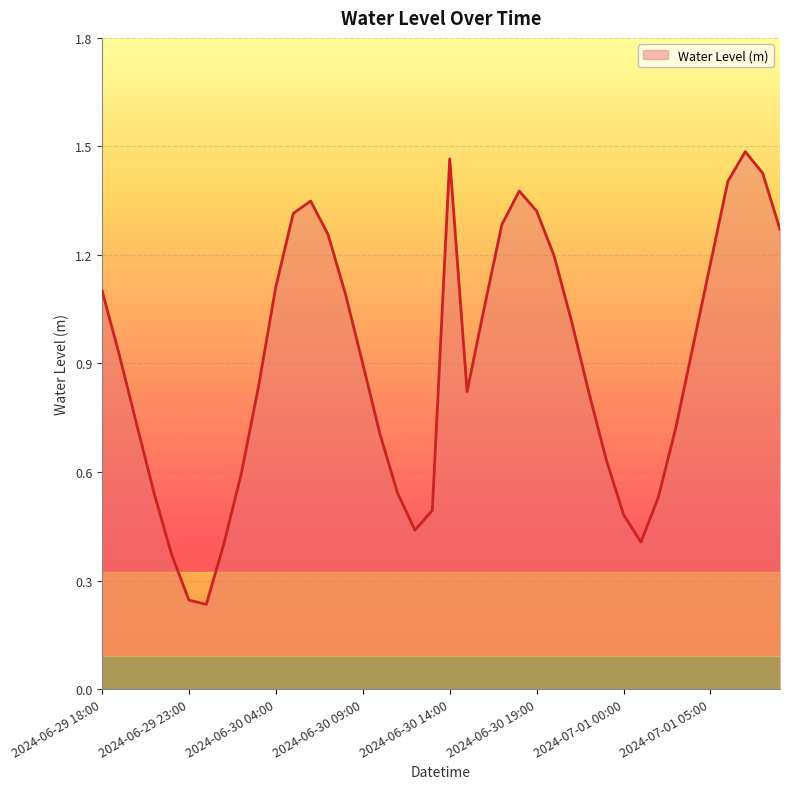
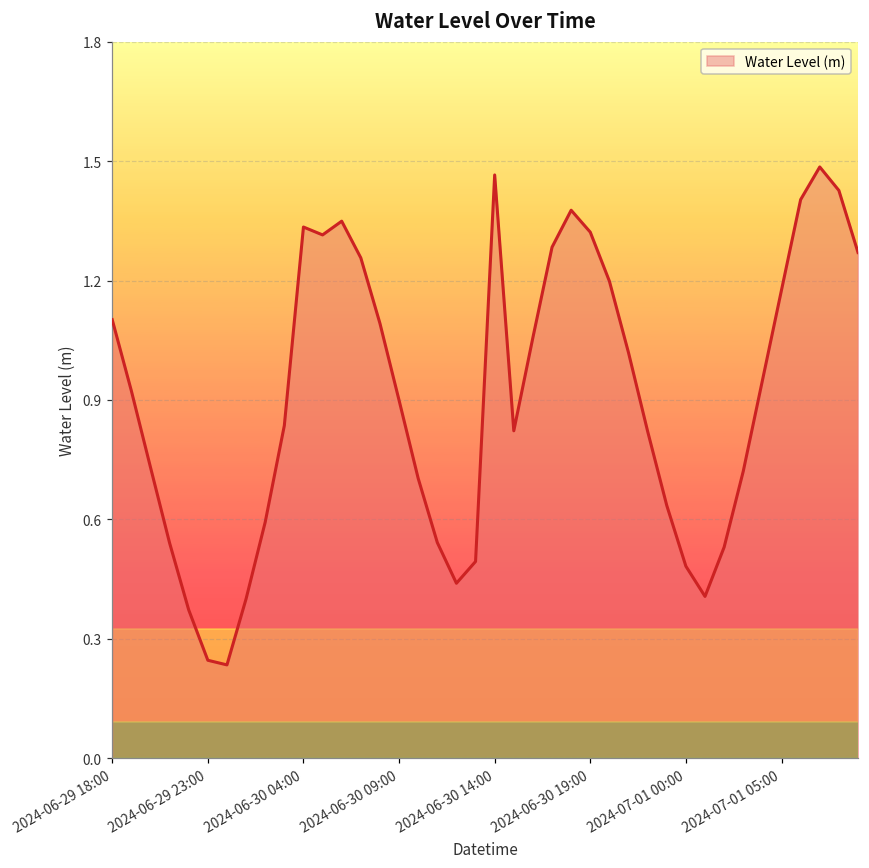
  {
    "2024-06-29 18:00": 1.10,
-   "2024-06-30 04:00": 1.11,
+   "2024-06-30 04:00": 1.33,
    "2024-06-30 09:00": 0.90,
    "2024-06-30 14:00": 1.47,
    "2024-06-30 19:00": 1.32,
    "2024-07-01 00:00": 0.48,
    "2024-07-01 05:00": 1.18
  }
